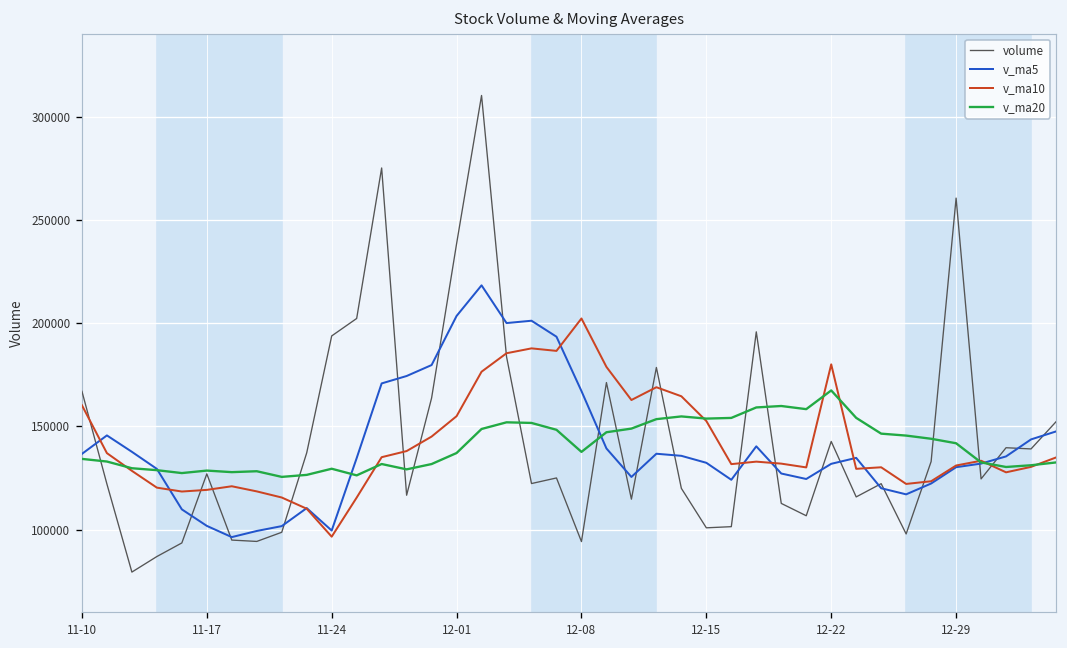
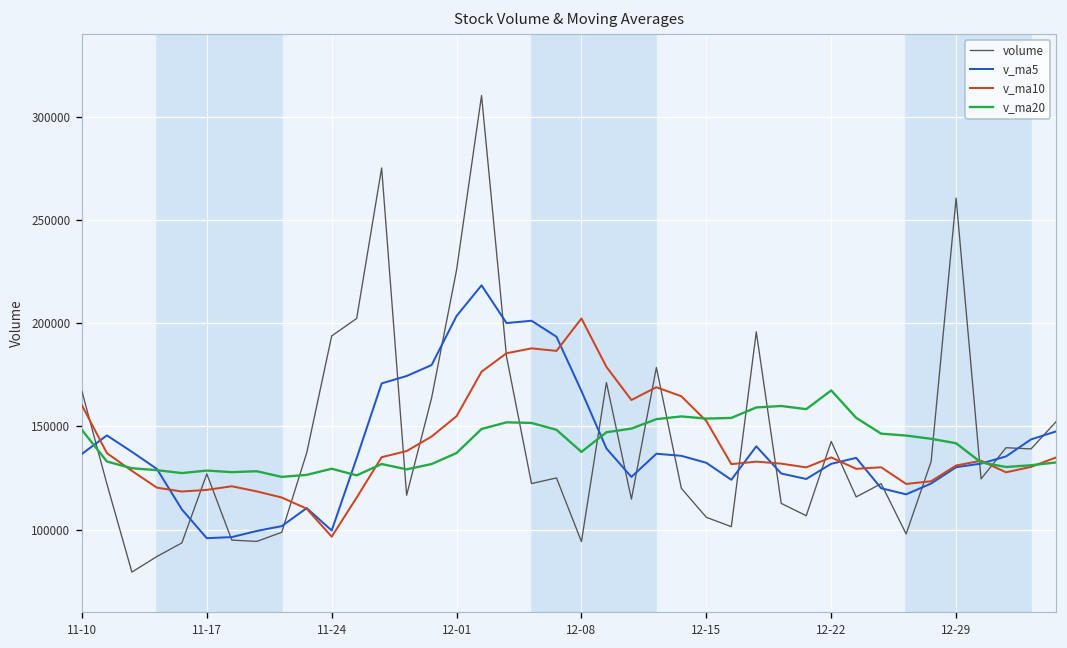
  {
    "volume": {
      "11-10": 167000,
      "11-17": 127000,
      "11-24": 194000,
-     "12-01": 238000,
+     "12-01": 226000,
      "12-08": 94000,
-     "12-15": 101000,
+     "12-15": 106000,
      "12-22": 143000,
      "12-29": 261000
    },
    "v_ma5": {
      "11-10": 137000,
-     "11-17": 102000,
+     "11-17": 96000,
      "11-24": 100000,
      "12-01": 203000,
      "12-08": 167000,
      "12-15": 132000,
      "12-22": 132000
    },
    "v_ma10": {
      "11-10": 160000,
      "11-17": 119000,
      "11-24": 97000,
      "12-01": 155000,
      "12-08": 202000,
-     "12-22": 180000
+     "12-22": 135000
    },
    "v_ma20": {
-     "11-10": 134000,
+     "11-10": 148000,
      "11-17": 129000,
      "11-24": 130000,
      "12-01": 137000,
      "12-08": 138000,
      "12-22": 167000,
      "12-29": 142000
    }
  }
